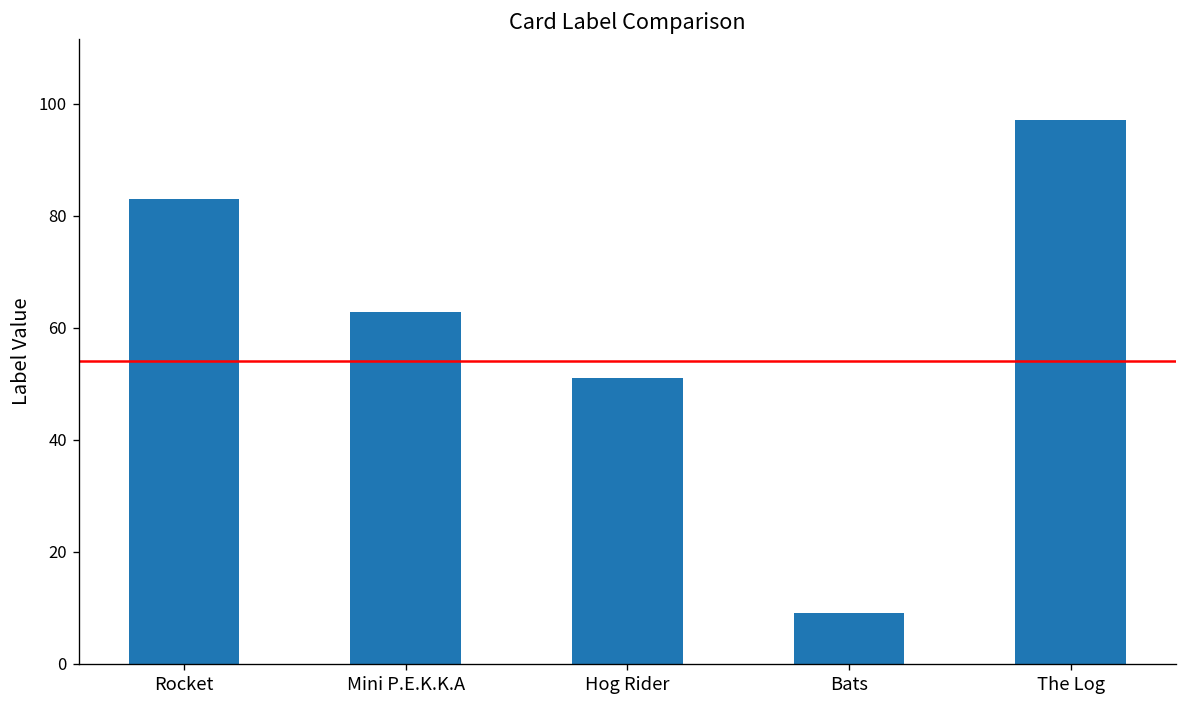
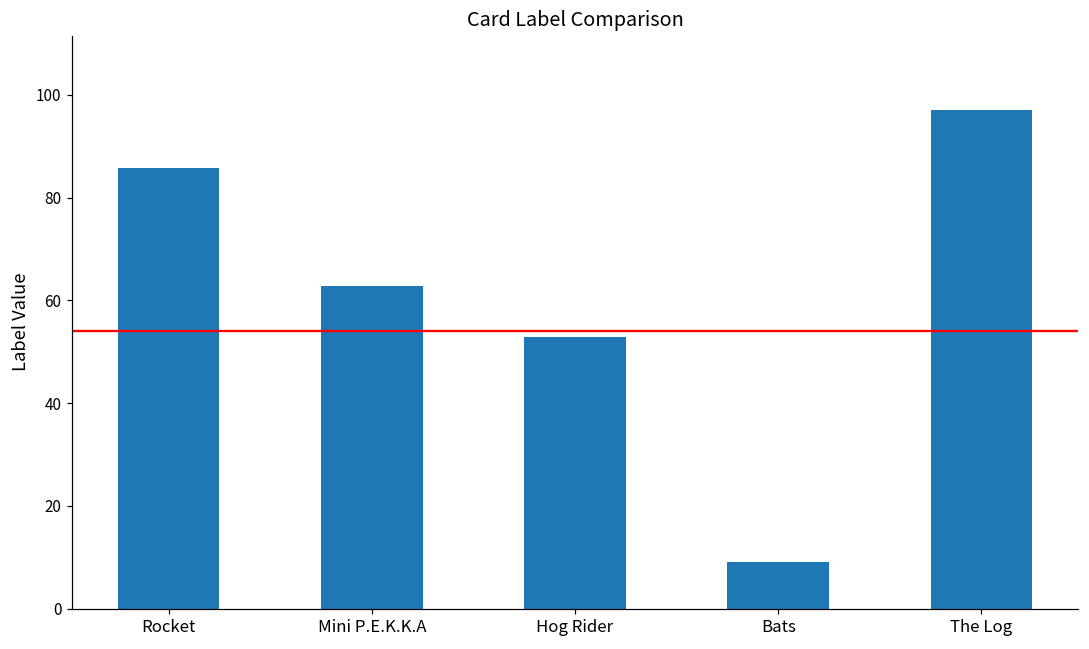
  {
-   "Rocket": 83,
+   "Rocket": 86,
    "Mini P.E.K.K.A": 63,
-   "Hog Rider": 51,
+   "Hog Rider": 53,
    "Bats": 9,
    "The Log": 97
  }
